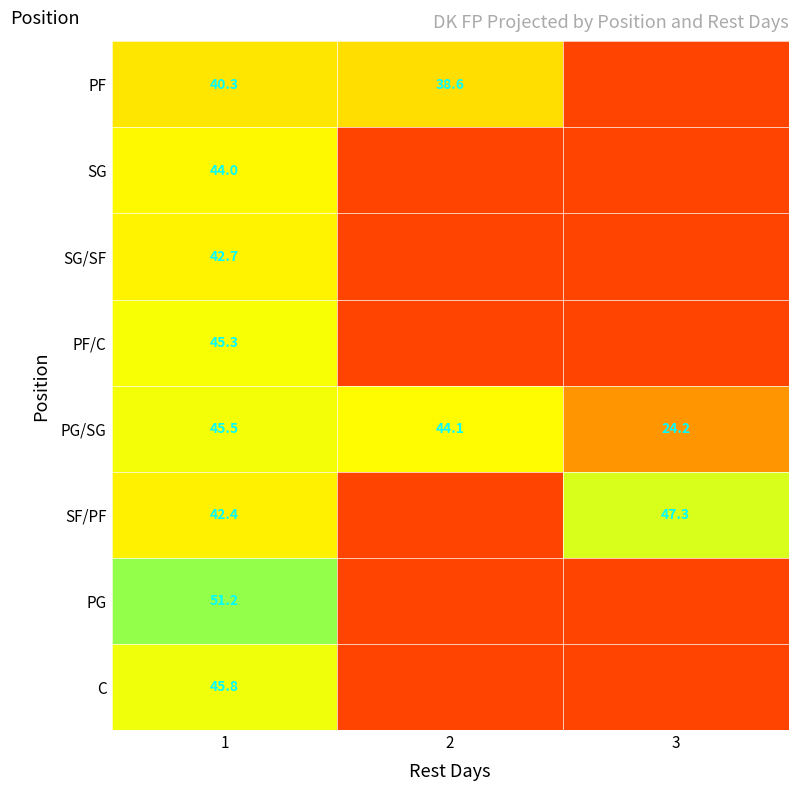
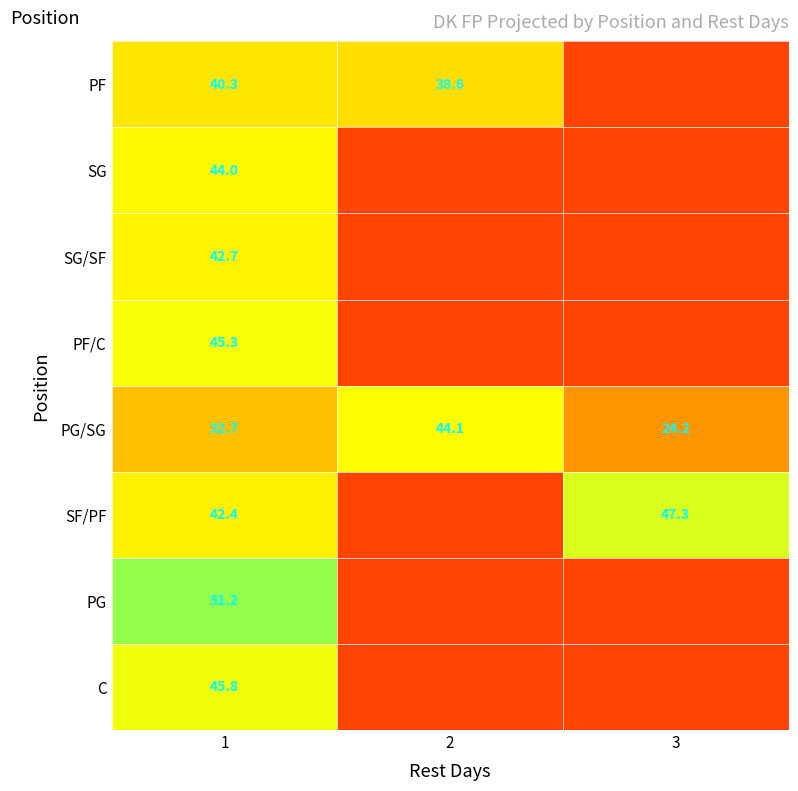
  {
    "PF": {
      "1": 40.3,
      "2": 38.6
    },
    "SG": {
      "1": 44.0
    },
    "SG/SF": {
      "1": 42.7
    },
    "PF/C": {
      "1": 45.3
    },
    "PG/SG": {
-     "1": 45.5,
+     "1": 32.7,
      "2": 44.1,
      "3": 24.2
    },
    "SF/PF": {
      "1": 42.4,
      "3": 47.3
    },
    "PG": {
      "1": 51.2
    },
    "C": {
      "1": 45.8
    }
  }
